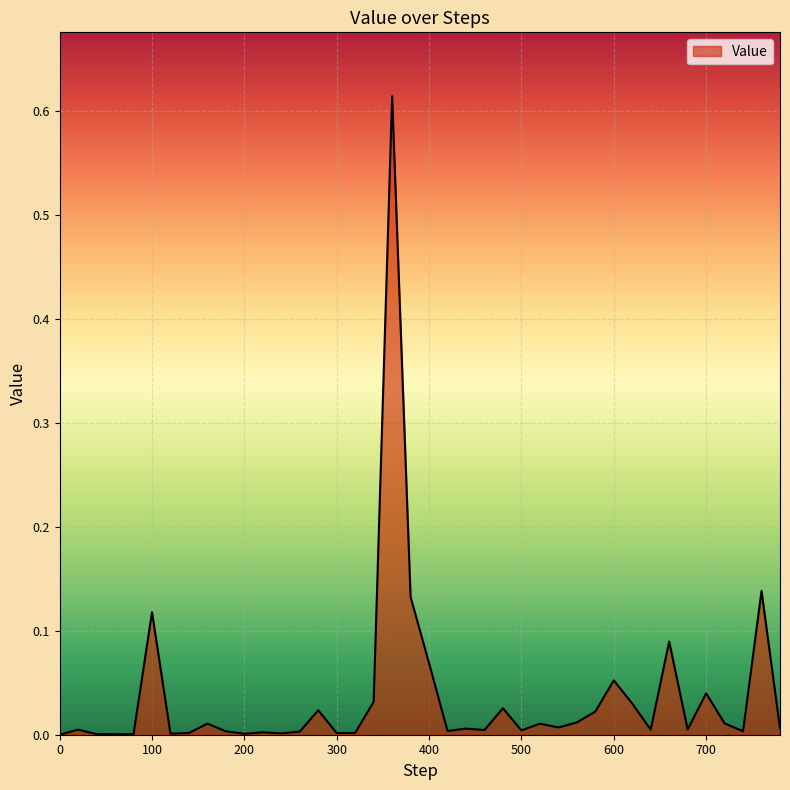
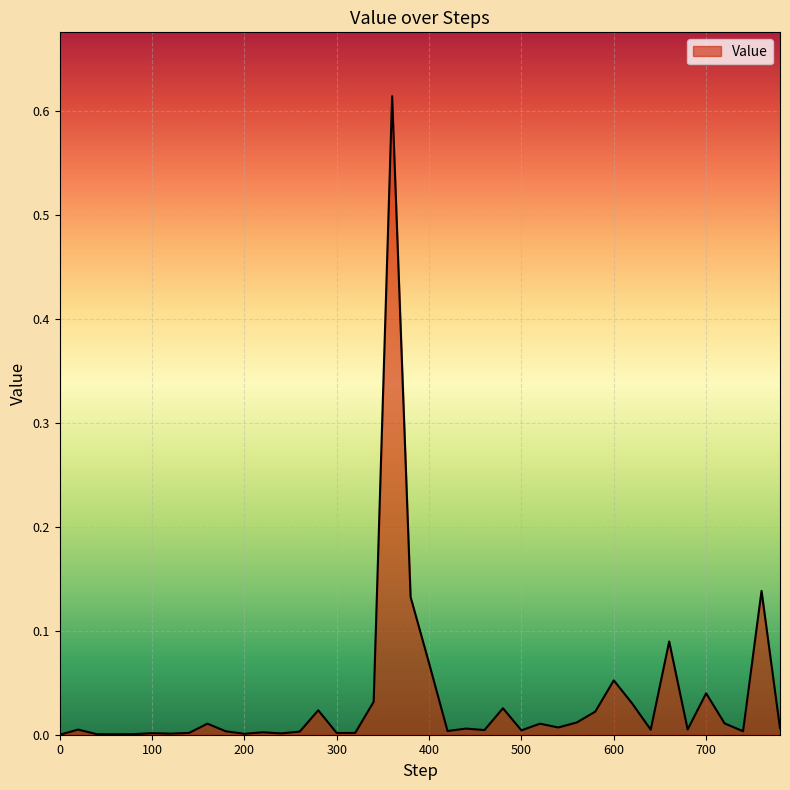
  {
    "0": 0.000,
-   "100": 0.118,
+   "100": 0.001,
    "200": 0.001,
    "300": 0.002,
    "400": 0.069,
    "500": 0.004,
    "600": 0.052,
    "700": 0.040
  }
